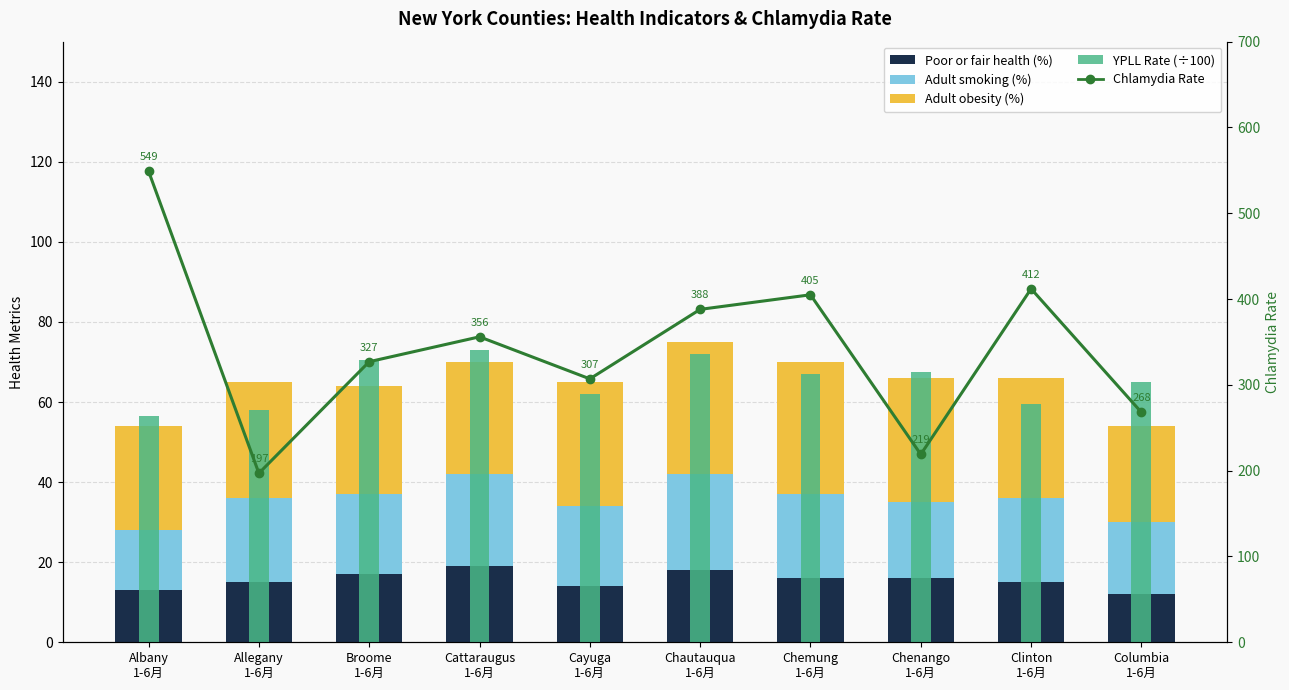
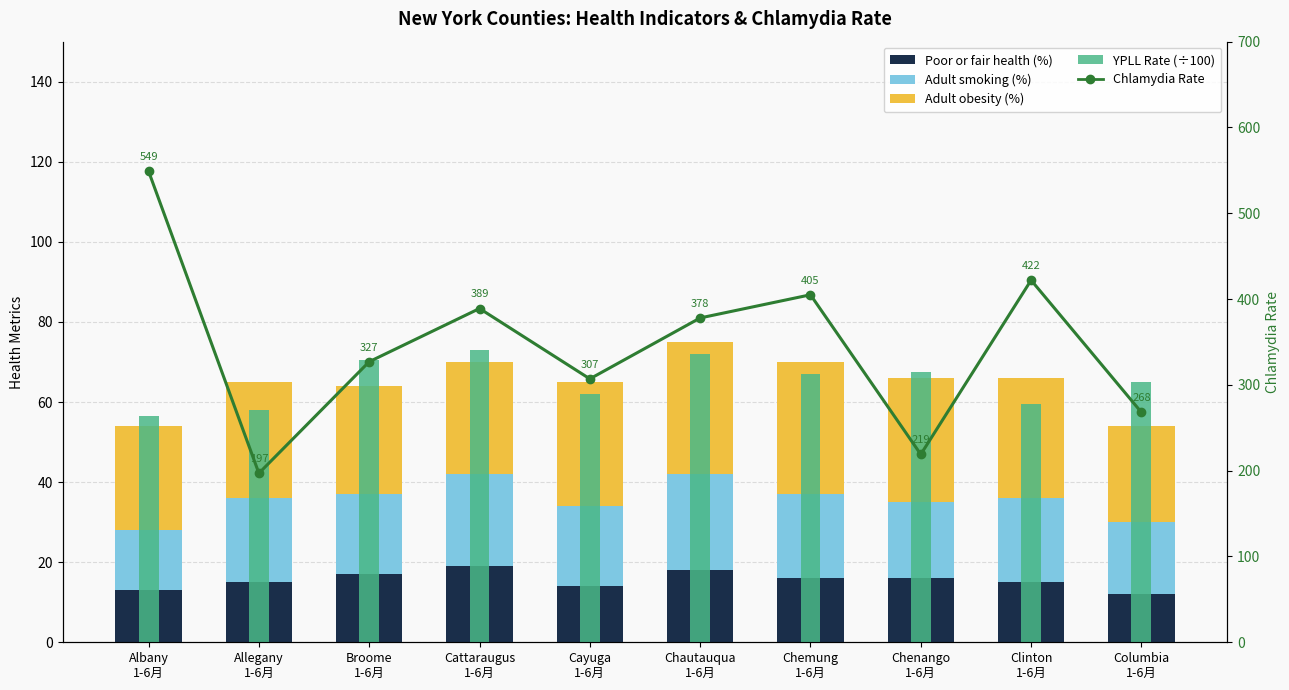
  {
    "Chlamydia Rate": {
      "Albany 1-6月": 549,
      "Allegany 1-6月": 197,
      "Broome 1-6月": 327,
-     "Cattaraugus 1-6月": 356,
+     "Cattaraugus 1-6月": 389,
      "Cayuga 1-6月": 307,
-     "Chautauqua 1-6月": 388,
+     "Chautauqua 1-6月": 378,
      "Chemung 1-6月": 405,
      "Chenango 1-6月": 219,
-     "Clinton 1-6月": 412,
+     "Clinton 1-6月": 422,
      "Columbia 1-6月": 268
    }
  }
